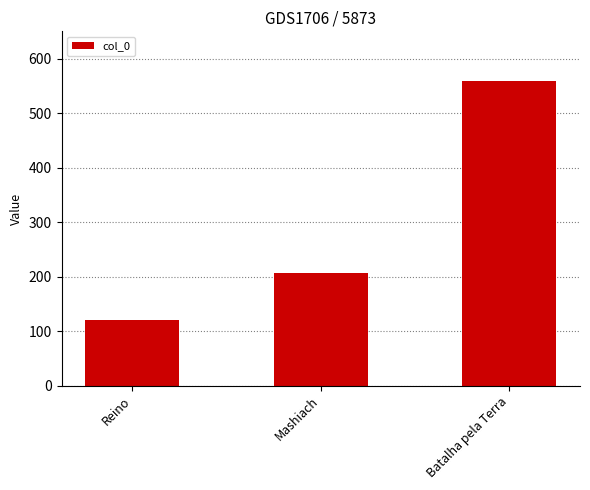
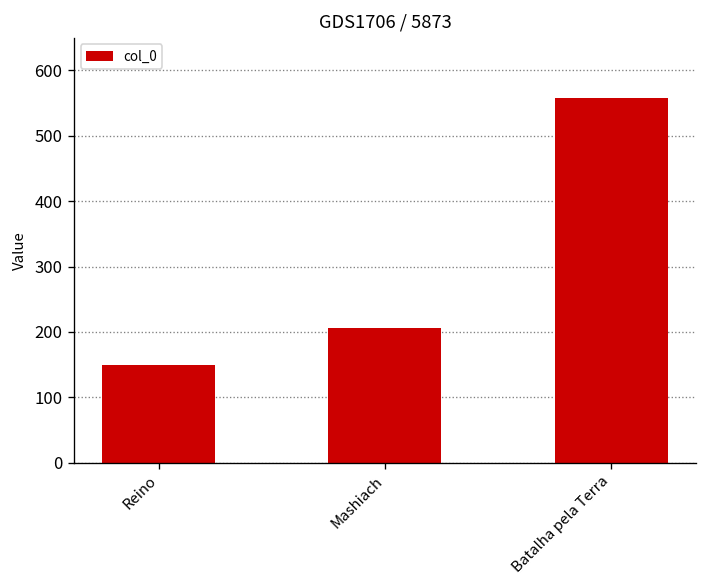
  {
-   "Reino": 120,
+   "Reino": 150,
    "Mashiach": 210,
    "Batalha pela Terra": 560
  }
